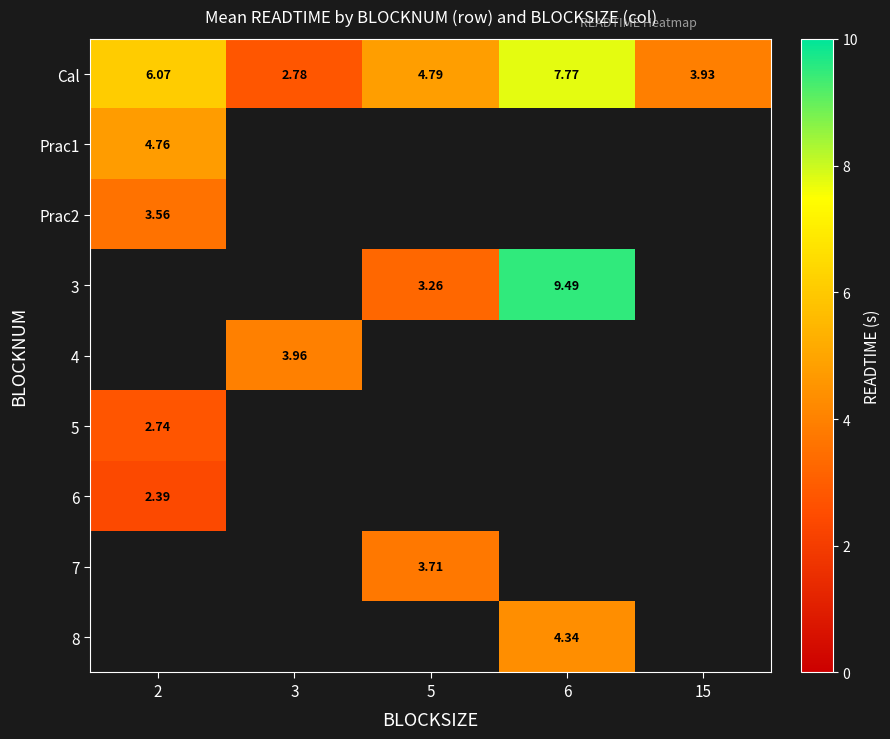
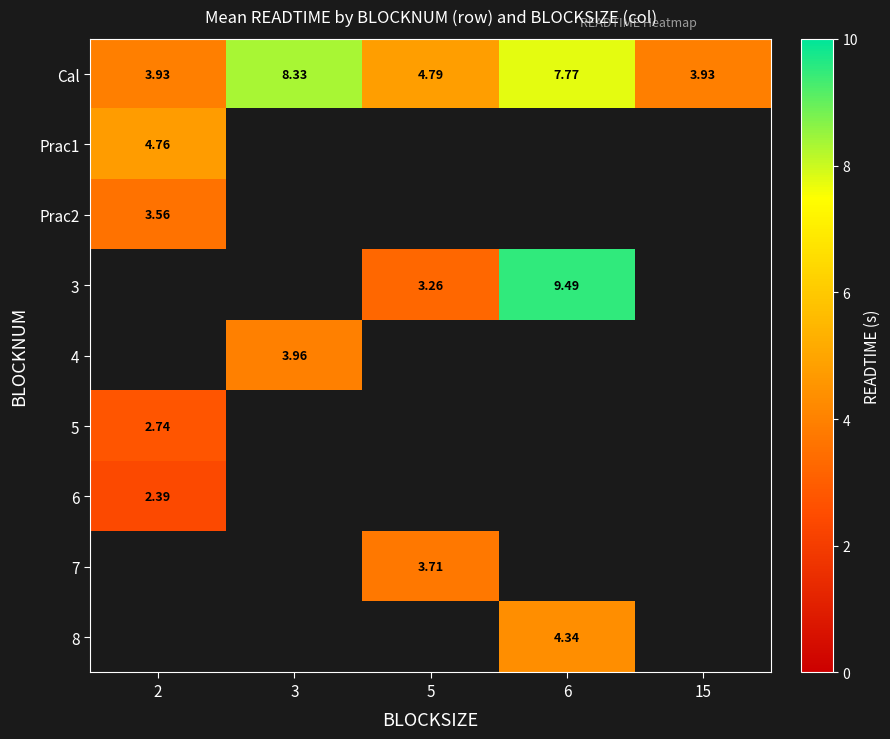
  {
    "Cal": {
-     "2": 6.07,
-     "3": 2.78,
+     "2": 3.93,
+     "3": 8.33,
      "5": 4.79,
      "6": 7.77,
      "15": 3.93
    },
    "Prac1": {
      "2": 4.76
    },
    "Prac2": {
      "2": 3.56
    },
    "3": {
      "5": 3.26,
      "6": 9.49
    },
    "4": {
      "3": 3.96
    },
    "5": {
      "2": 2.74
    },
    "6": {
      "2": 2.39
    },
    "7": {
      "5": 3.71
    },
    "8": {
      "6": 4.34
    }
  }
